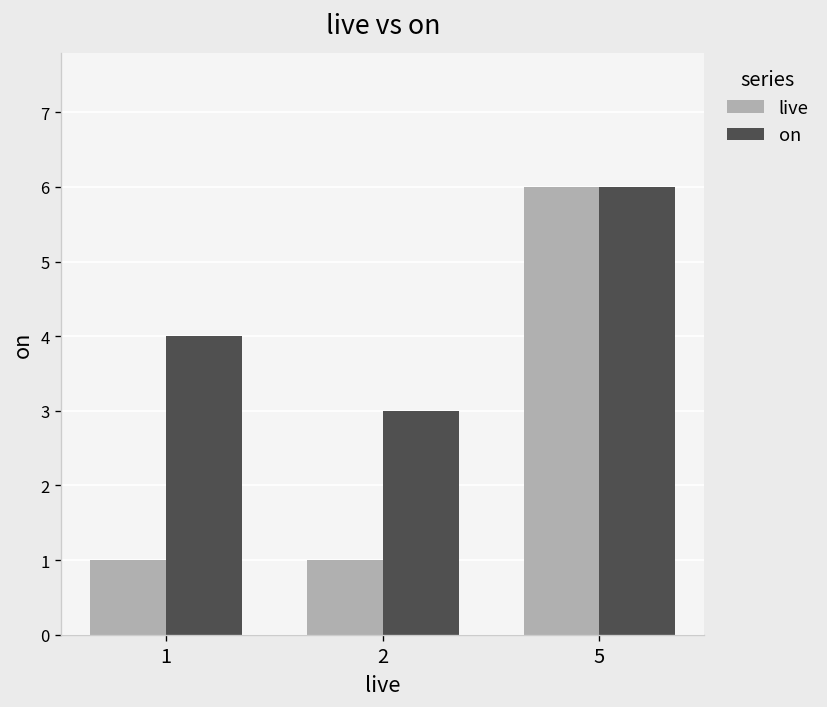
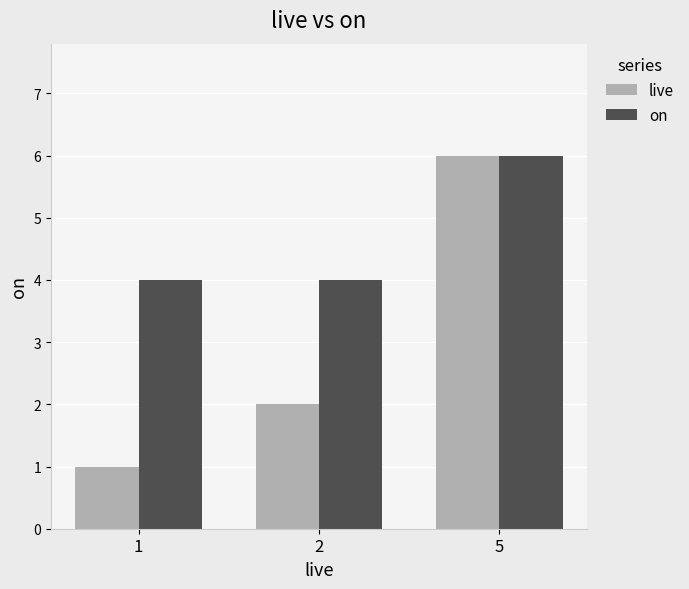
  {
    "live": {
      "1": 1,
-     "2": 1,
+     "2": 2,
      "5": 6
    },
    "on": {
      "1": 4,
-     "2": 3,
+     "2": 4,
      "5": 6
    }
  }
